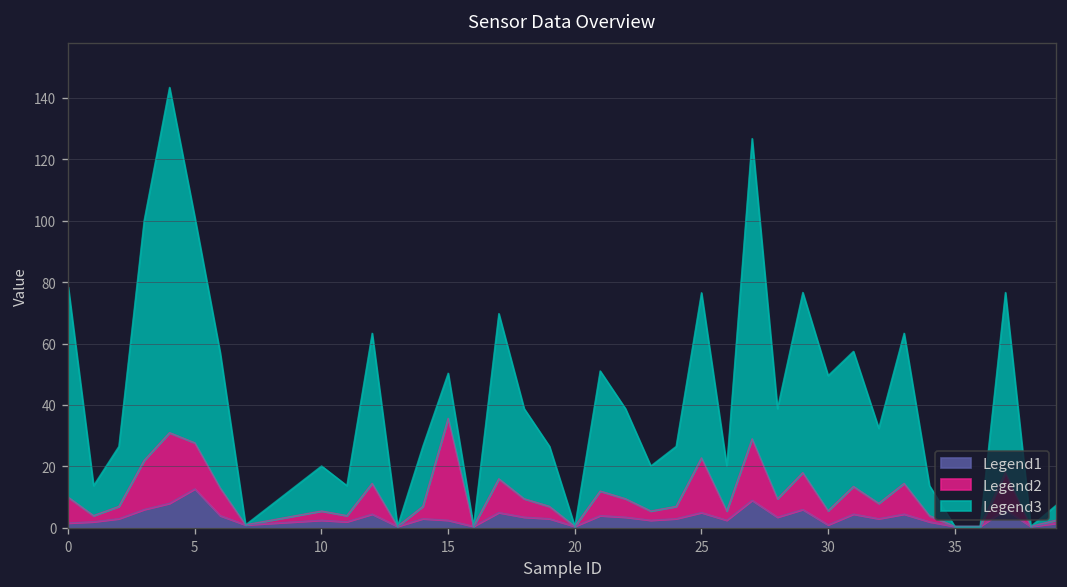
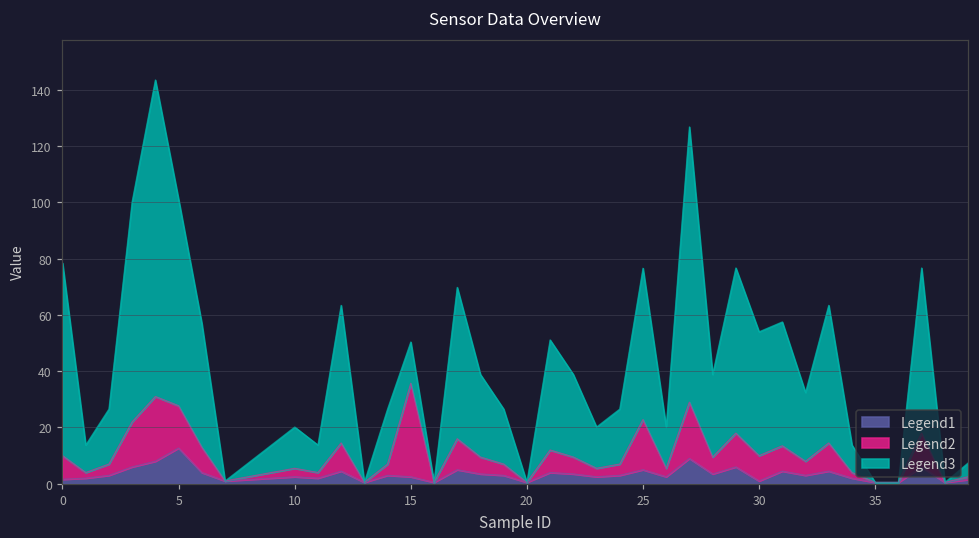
  {
    "Legend1": {
      "0": 2,
      "5": 13,
      "10": 3,
      "15": 3,
      "25": 5,
      "30": 1
    },
    "Legend2": {
      "0": 8,
      "5": 15,
      "10": 3,
      "15": 33,
      "25": 18,
-     "30": 5
+     "30": 9
    },
    "Legend3": {
      "0": 68,
      "5": 73,
      "10": 15,
      "15": 15,
      "25": 54,
      "30": 44
    }
  }
